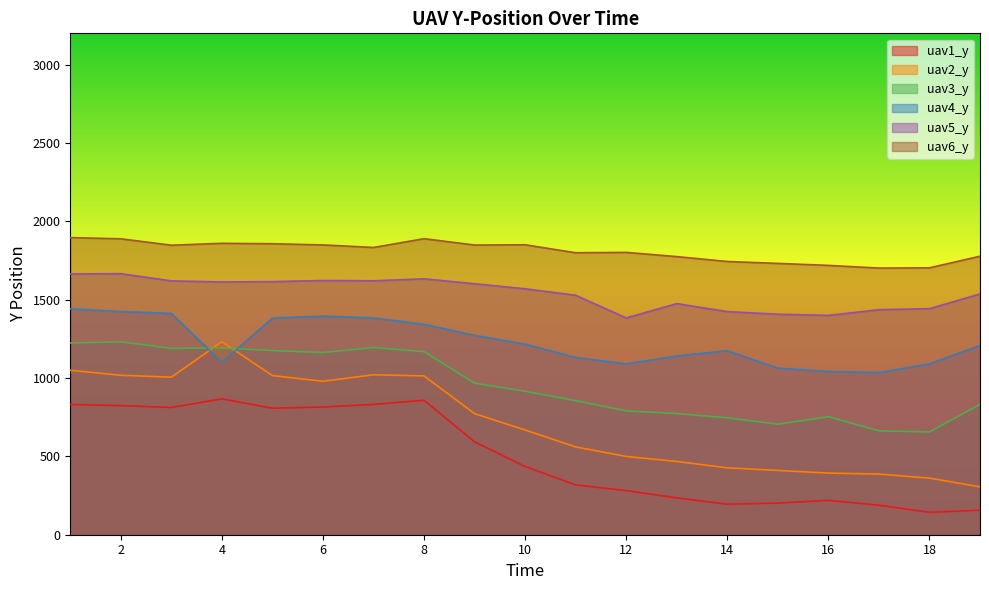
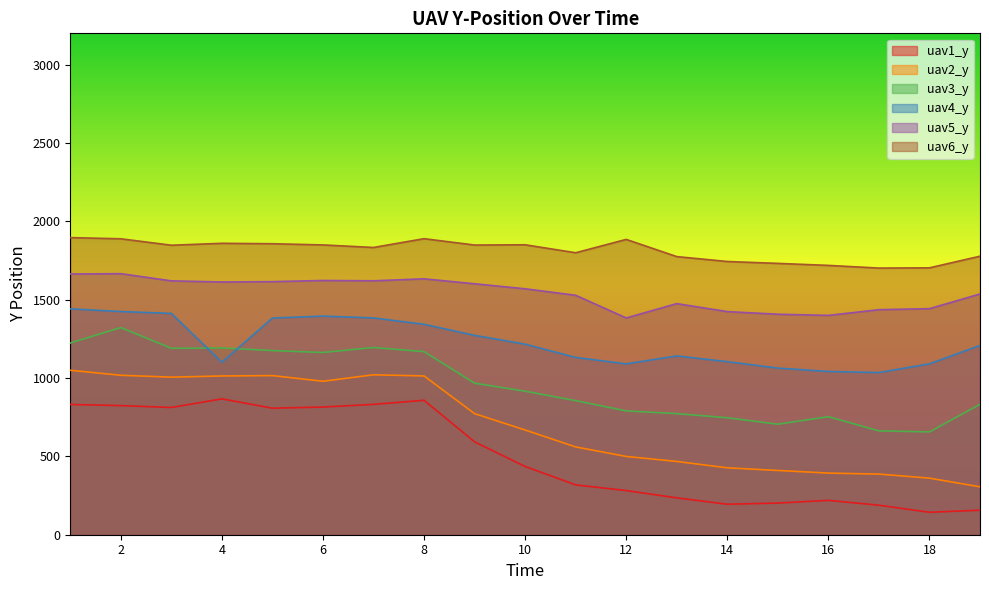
  {
    "uav1_y": {
      "2": 820,
      "4": 870,
      "6": 810,
      "8": 860,
      "10": 440,
      "12": 280,
      "14": 190,
      "16": 220,
      "18": 140
    },
    "uav2_y": {
      "2": 1020,
-     "4": 1230,
+     "4": 1010,
      "6": 980,
      "8": 1010,
      "10": 670,
      "12": 500,
      "14": 430,
      "16": 390,
      "18": 360
    },
    "uav3_y": {
-     "2": 1230,
+     "2": 1320,
      "4": 1190,
      "6": 1160,
      "8": 1170,
      "10": 920,
      "12": 790,
      "14": 750,
      "16": 750,
      "18": 660
    },
    "uav4_y": {
      "2": 1420,
      "4": 1100,
      "6": 1400,
      "8": 1340,
      "10": 1220,
      "12": 1090,
-     "14": 1170,
+     "14": 1100,
      "16": 1040,
      "18": 1090
    },
    "uav5_y": {
      "2": 1670,
      "4": 1610,
      "6": 1620,
      "8": 1630,
      "10": 1570,
      "12": 1380,
      "14": 1420,
      "16": 1400,
      "18": 1440
    },
    "uav6_y": {
      "2": 1890,
      "4": 1860,
      "6": 1850,
      "8": 1890,
      "10": 1850,
-     "12": 1800,
+     "12": 1880,
      "14": 1740,
      "16": 1720,
      "18": 1700
    }
  }
